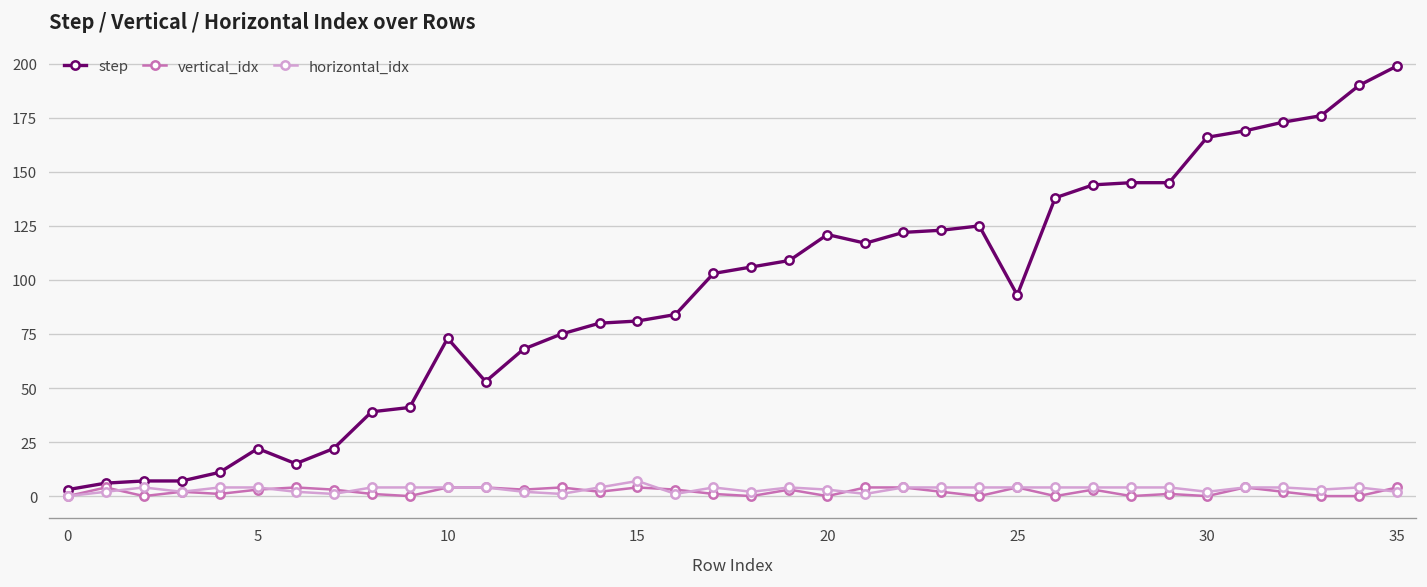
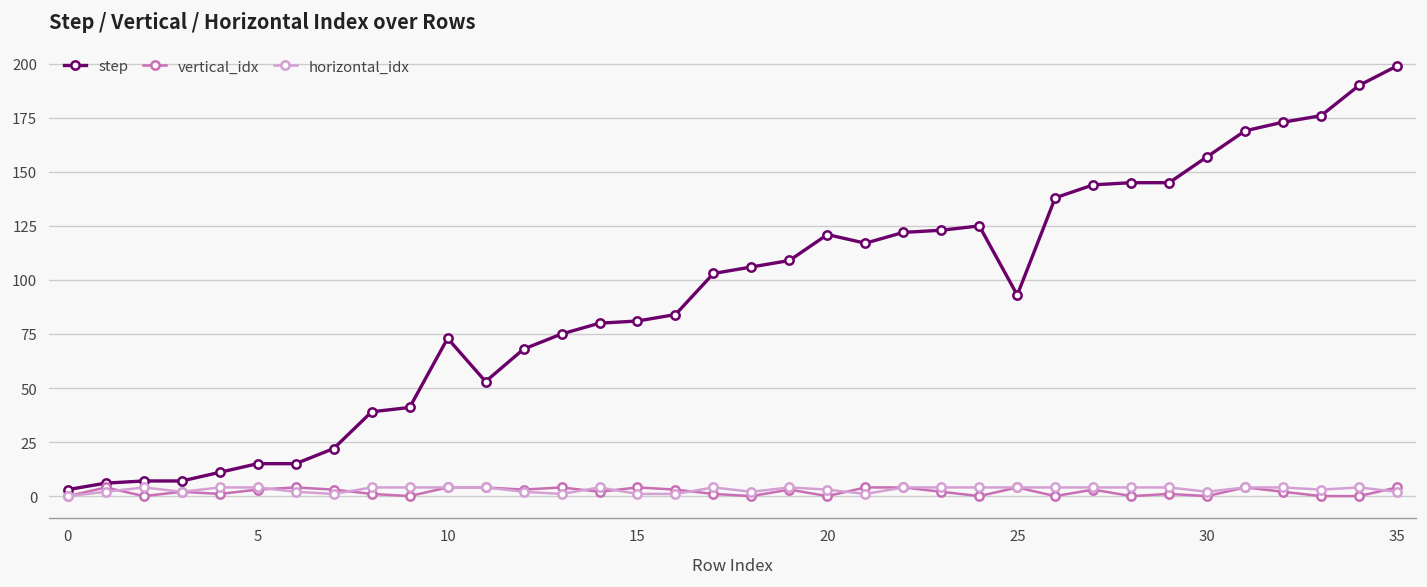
  {
    "step": {
      "0": 3,
-     "5": 22,
+     "5": 15,
      "10": 73,
      "15": 81,
      "20": 121,
      "25": 93,
-     "30": 166,
+     "30": 157,
      "35": 199
    },
    "vertical_idx": {
      "15": 4,
      "20": 0,
      "30": 0,
      "35": 4
    },
    "horizontal_idx": {
-     "15": 7,
+     "15": 1,
      "20": 3,
      "30": 2,
      "35": 2
    }
  }
